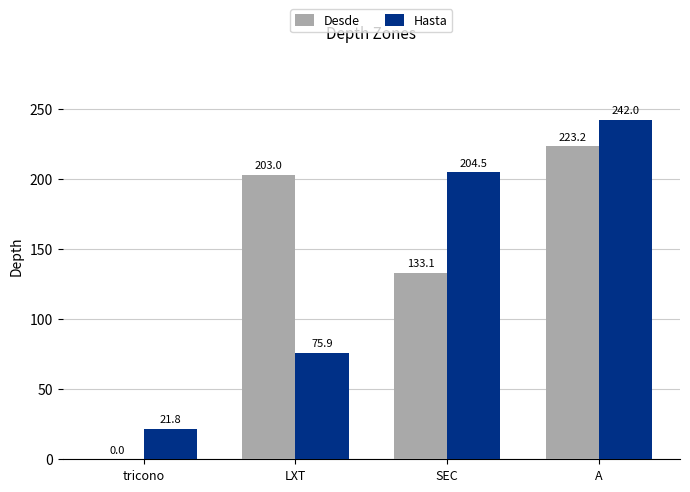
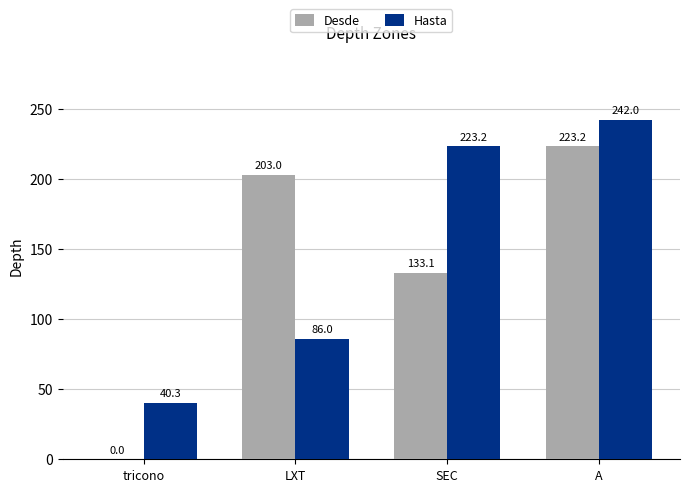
  {
    "Desde": {
      "tricono": 0.0,
      "LXT": 203.0,
      "SEC": 133.1,
      "A": 223.2
    },
    "Hasta": {
-     "tricono": 21.8,
-     "LXT": 75.9,
-     "SEC": 204.5,
+     "tricono": 40.3,
+     "LXT": 86.0,
+     "SEC": 223.2,
      "A": 242.0
    }
  }
